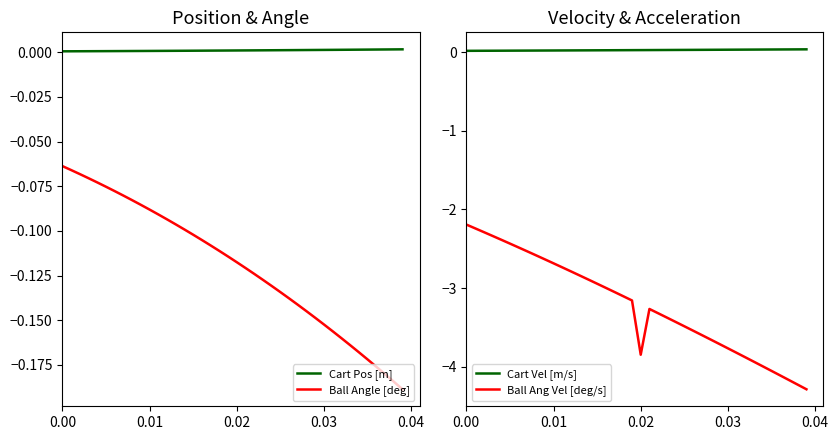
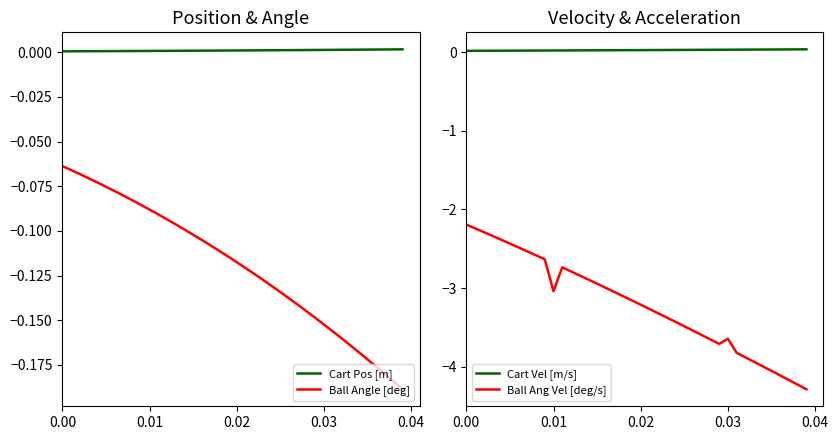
  {
    "Position & Angle": {
      "Cart Pos [m]": {
        "0.00": 0.001,
        "0.01": 0.001,
        "0.02": 0.001,
        "0.03": 0.001
      },
      "Ball Angle [deg]": {
        "0.00": -0.064,
        "0.01": -0.088,
        "0.02": -0.117,
        "0.03": -0.152
      }
    },
    "Velocity & Acceleration": {
      "Cart Vel [m/s]": {
        "0.00": 0.0,
        "0.01": 0.0,
        "0.02": 0.0,
        "0.03": 0.0
      },
      "Ball Ang Vel [deg/s]": {
        "0.00": -2.2,
-       "0.01": -2.7,
-       "0.02": -3.8,
-       "0.03": -3.8
+       "0.01": -3.0,
+       "0.02": -3.2,
+       "0.03": -3.6
      }
    }
  }
